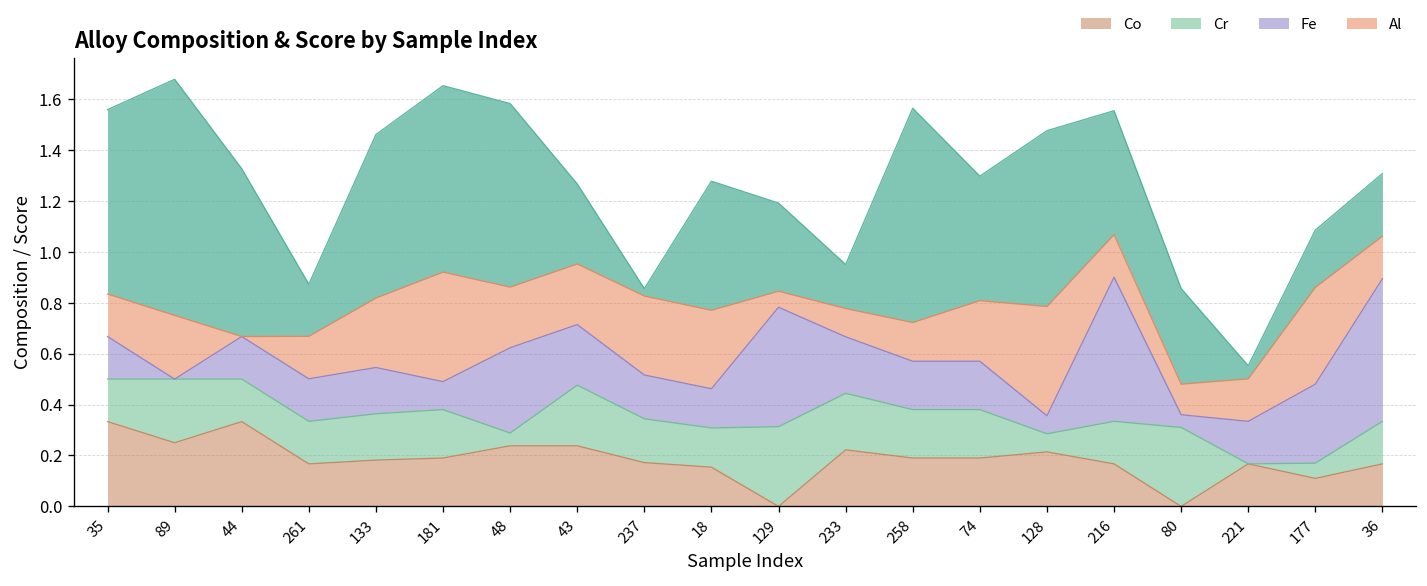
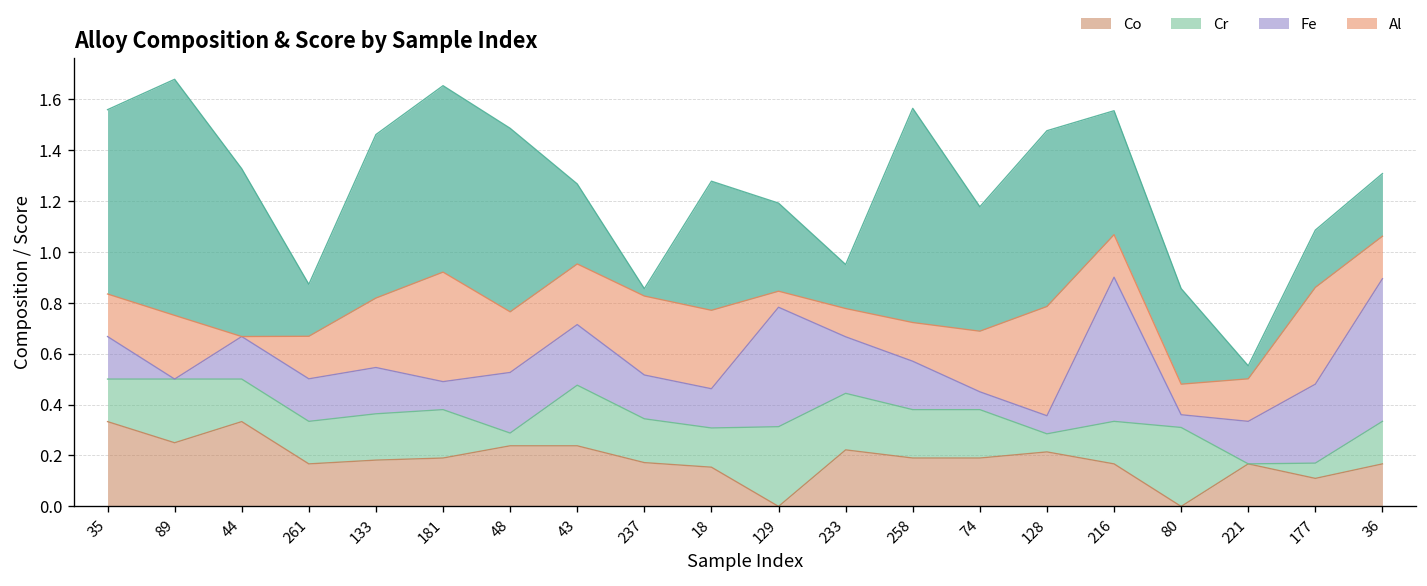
  {
    "Fe": {
      "35": 0.17,
      "261": 0.17,
      "133": 0.18,
      "181": 0.11,
-     "48": 0.34,
+     "48": 0.24,
      "43": 0.24,
      "237": 0.17,
      "18": 0.15,
      "129": 0.47,
      "233": 0.22,
      "258": 0.19,
-     "74": 0.19,
+     "74": 0.07,
      "128": 0.07,
      "216": 0.57,
      "80": 0.05,
      "221": 0.17,
      "177": 0.31,
      "36": 0.56
    }
  }
